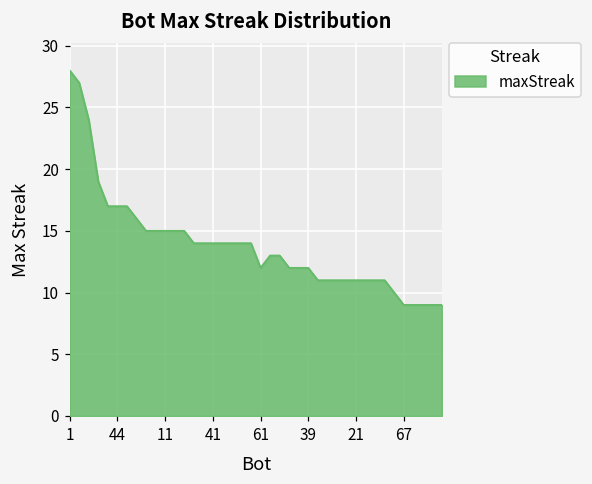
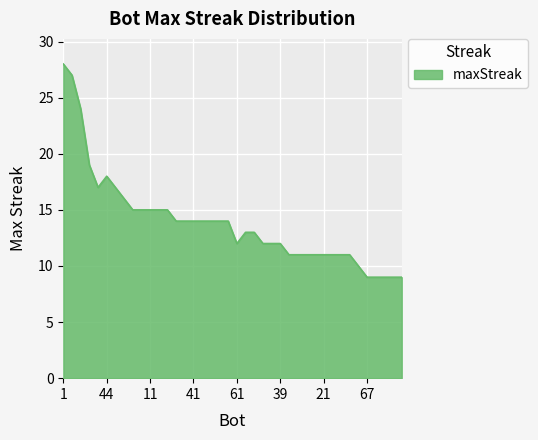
  {
-   "44": 17,
+   "44": 18,
    "41": 14,
    "61": 12,
    "67": 9
  }
